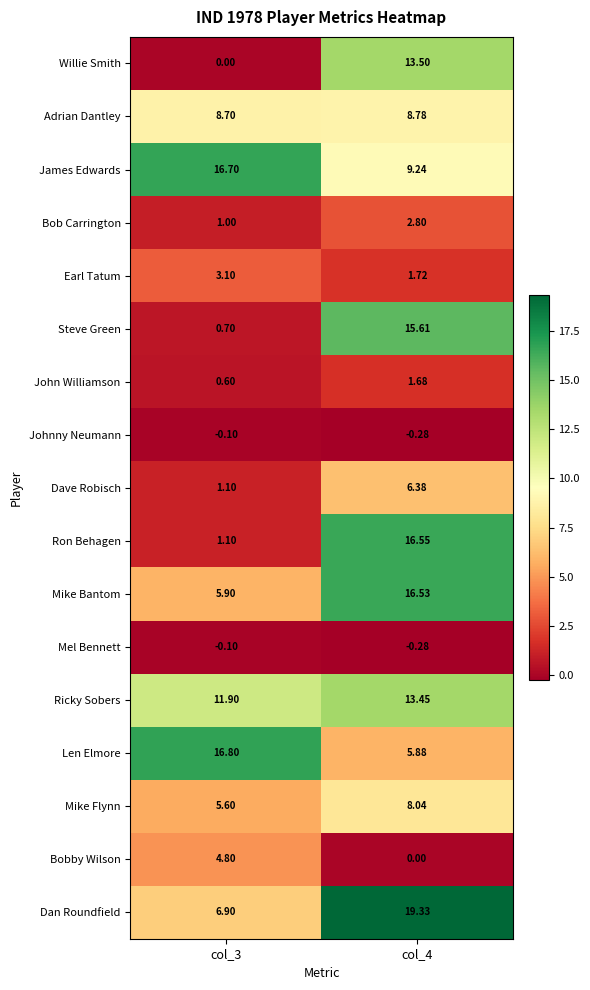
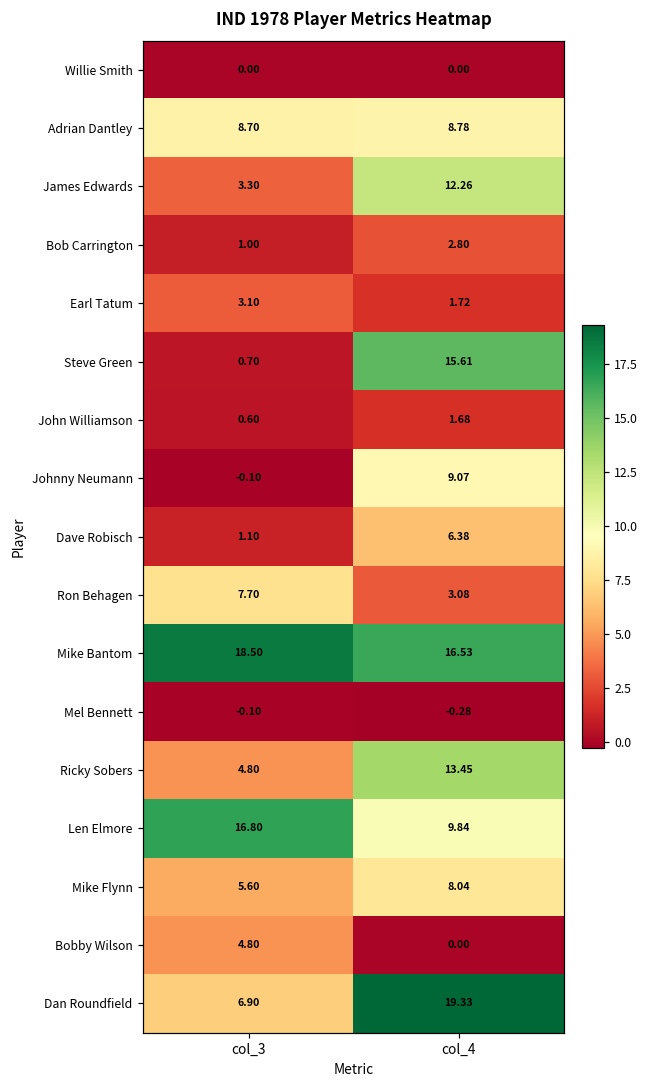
  {
    "Willie Smith": {
      "col_3": 0.00,
-     "col_4": 13.50
+     "col_4": 0.00
    },
    "Adrian Dantley": {
      "col_3": 8.70,
      "col_4": 8.78
    },
    "James Edwards": {
-     "col_3": 16.70,
-     "col_4": 9.24
+     "col_3": 3.30,
+     "col_4": 12.26
    },
    "Bob Carrington": {
      "col_3": 1.00,
      "col_4": 2.80
    },
    "Earl Tatum": {
      "col_3": 3.10,
      "col_4": 1.72
    },
    "Steve Green": {
      "col_3": 0.70,
      "col_4": 15.61
    },
    "John Williamson": {
      "col_3": 0.60,
      "col_4": 1.68
    },
    "Johnny Neumann": {
      "col_3": -0.10,
-     "col_4": -0.28
+     "col_4": 9.07
    },
    "Dave Robisch": {
      "col_3": 1.10,
      "col_4": 6.38
    },
    "Ron Behagen": {
-     "col_3": 1.10,
-     "col_4": 16.55
+     "col_3": 7.70,
+     "col_4": 3.08
    },
    "Mike Bantom": {
-     "col_3": 5.90,
+     "col_3": 18.50,
      "col_4": 16.53
    },
    "Mel Bennett": {
      "col_3": -0.10,
      "col_4": -0.28
    },
    "Ricky Sobers": {
-     "col_3": 11.90,
+     "col_3": 4.80,
      "col_4": 13.45
    },
    "Len Elmore": {
      "col_3": 16.80,
-     "col_4": 5.88
+     "col_4": 9.84
    },
    "Mike Flynn": {
      "col_3": 5.60,
      "col_4": 8.04
    },
    "Bobby Wilson": {
      "col_3": 4.80,
      "col_4": 0.00
    },
    "Dan Roundfield": {
      "col_3": 6.90,
      "col_4": 19.33
    }
  }
